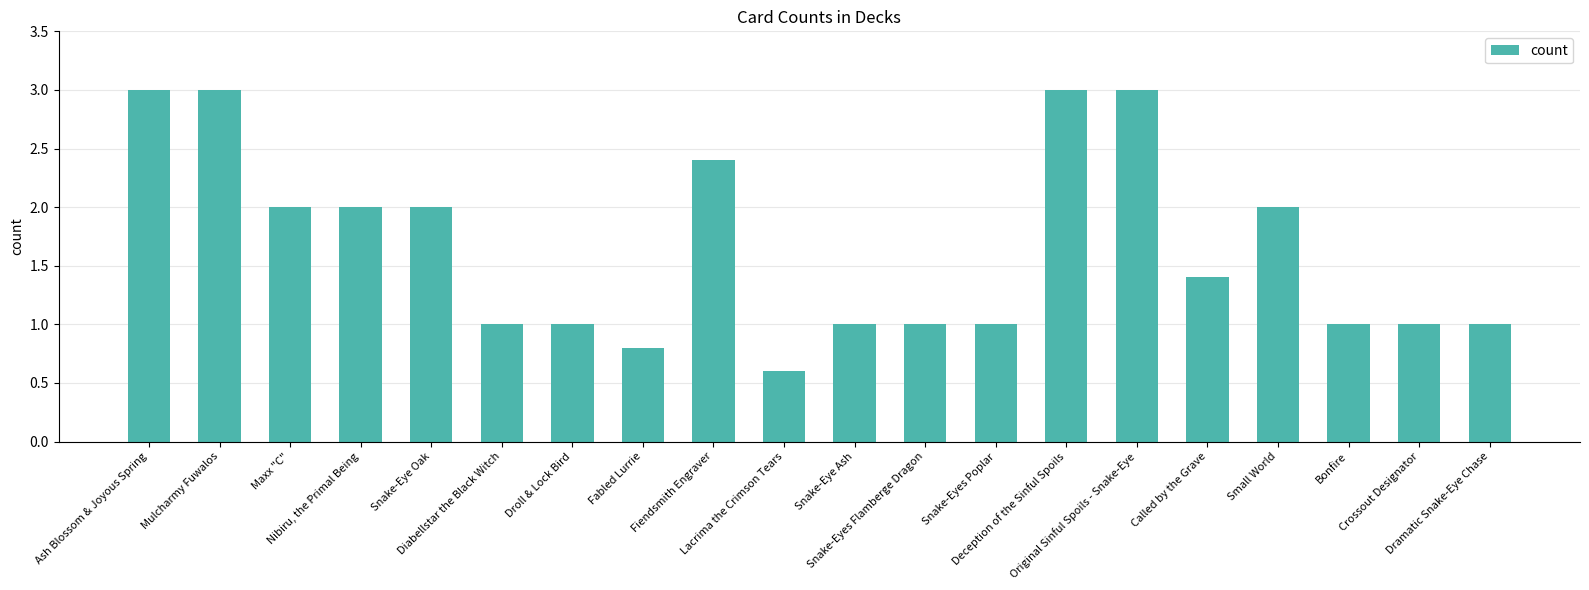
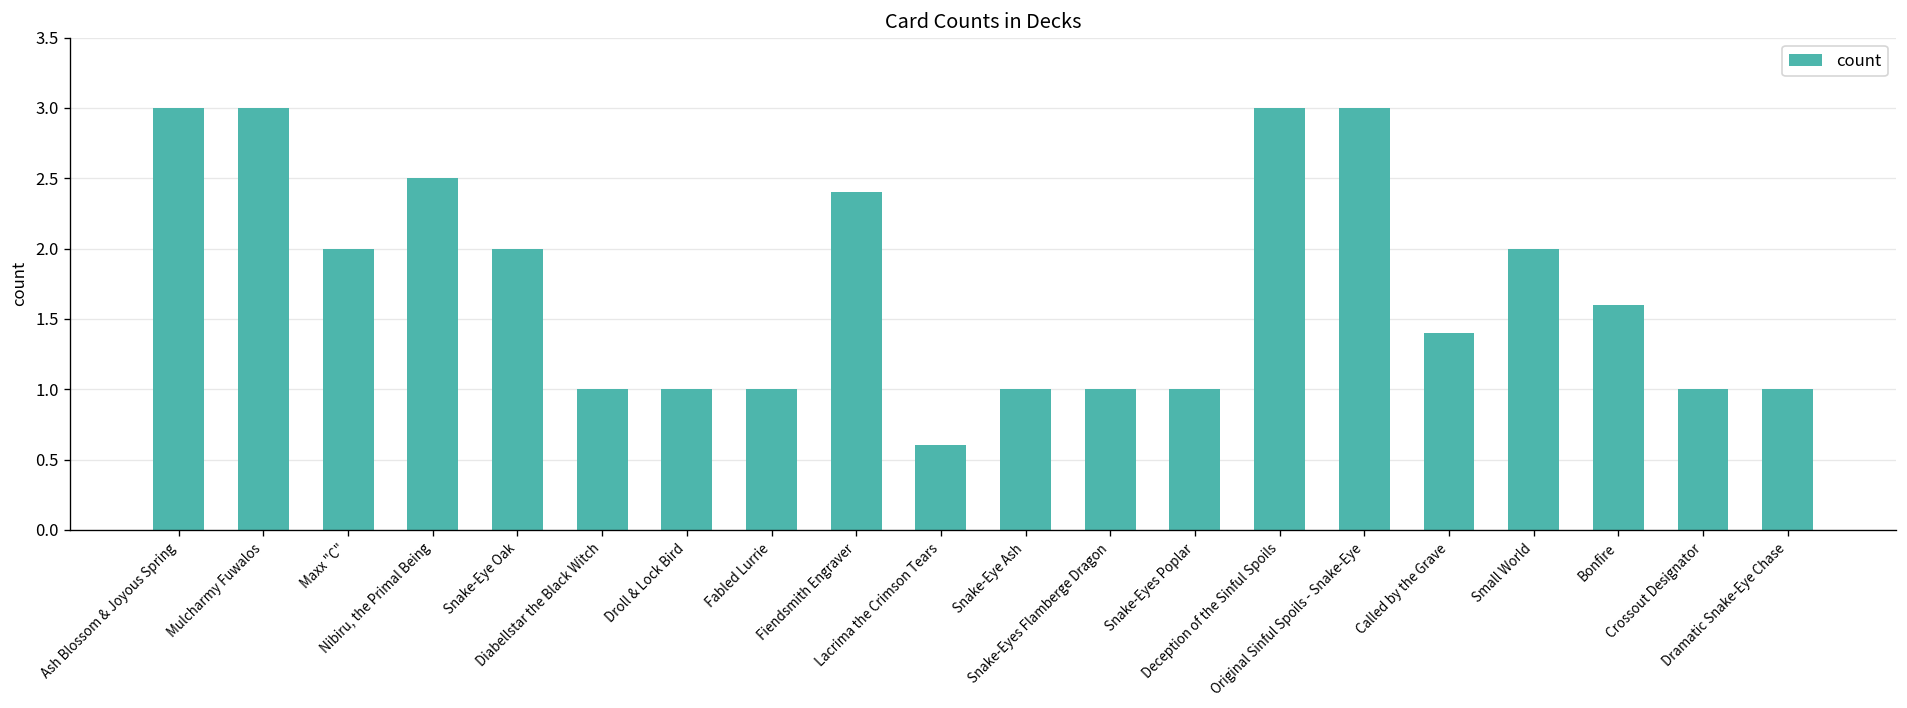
  {
    "Ash Blossom & Joyous Spring": 3.0,
    "Mulcharmy Fuwalos": 3.0,
    "Maxx \"C\"": 2.0,
-   "Nibiru, the Primal Being": 2.0,
+   "Nibiru, the Primal Being": 2.5,
    "Snake-Eye Oak": 2.0,
    "Diabellstar the Black Witch": 1.0,
    "Droll & Lock Bird": 1.0,
-   "Fabled Lurrie": 0.8,
+   "Fabled Lurrie": 1.0,
    "Fiendsmith Engraver": 2.4,
    "Lacrima the Crimson Tears": 0.6,
    "Snake-Eye Ash": 1.0,
    "Snake-Eyes Flamberge Dragon": 1.0,
    "Snake-Eyes Poplar": 1.0,
    "Deception of the Sinful Spoils": 3.0,
    "Original Sinful Spoils - Snake-Eye": 3.0,
    "Called by the Grave": 1.4,
    "Small World": 2.0,
-   "Bonfire": 1.0,
+   "Bonfire": 1.6,
    "Crossout Designator": 1.0,
    "Dramatic Snake-Eye Chase": 1.0
  }
